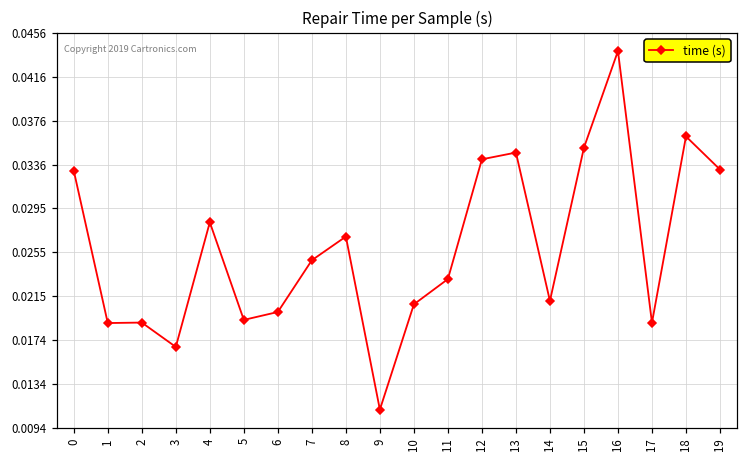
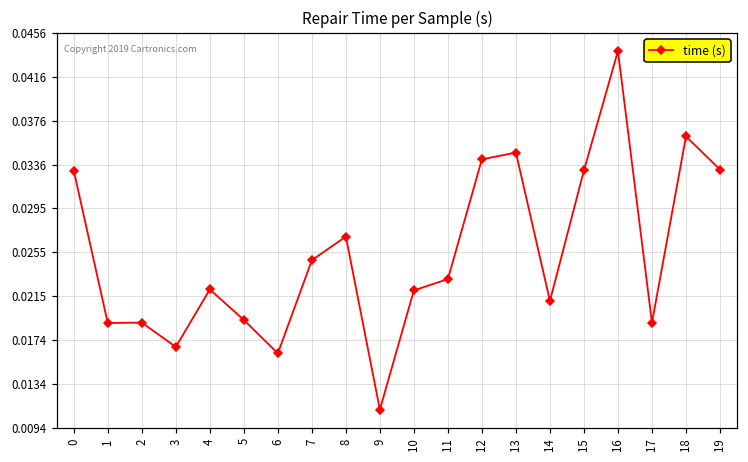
  {
    "0": 0.033,
    "1": 0.019,
    "2": 0.019,
    "3": 0.017,
-   "4": 0.028,
+   "4": 0.022,
    "5": 0.019,
-   "6": 0.020,
+   "6": 0.016,
    "7": 0.025,
    "8": 0.027,
    "9": 0.011,
-   "10": 0.021,
+   "10": 0.022,
    "11": 0.023,
    "12": 0.034,
    "13": 0.035,
    "14": 0.021,
-   "15": 0.035,
+   "15": 0.033,
    "16": 0.044,
    "17": 0.019,
    "18": 0.036,
    "19": 0.033
  }
